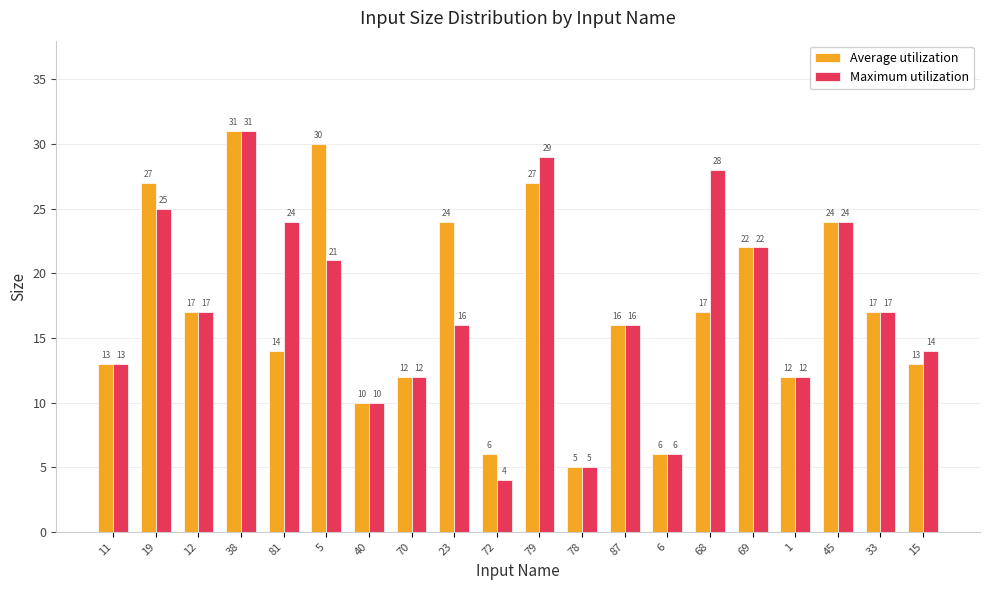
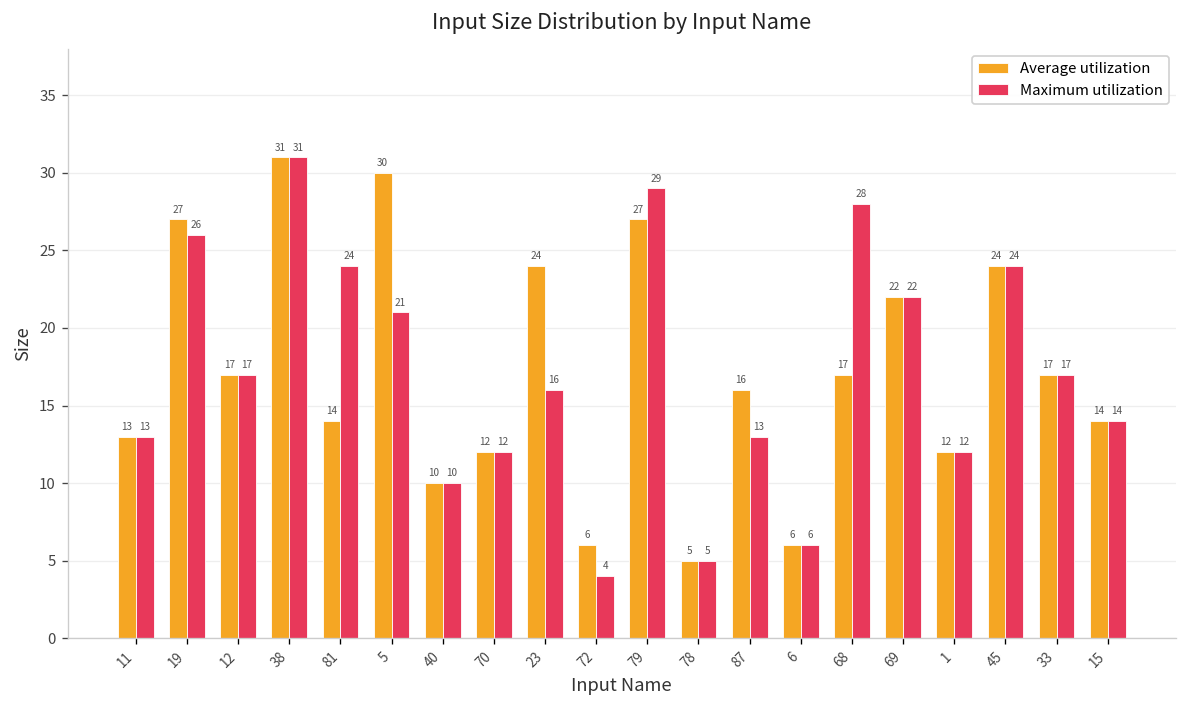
  {
    "Average utilization": {
      "11": 13,
      "19": 27,
      "12": 17,
      "38": 31,
      "81": 14,
      "5": 30,
      "40": 10,
      "70": 12,
      "23": 24,
      "72": 6,
      "79": 27,
      "78": 5,
      "87": 16,
      "6": 6,
      "68": 17,
      "69": 22,
      "1": 12,
      "45": 24,
      "33": 17,
-     "15": 13
+     "15": 14
    },
    "Maximum utilization": {
      "11": 13,
-     "19": 25,
+     "19": 26,
      "12": 17,
      "38": 31,
      "81": 24,
      "5": 21,
      "40": 10,
      "70": 12,
      "23": 16,
      "72": 4,
      "79": 29,
      "78": 5,
-     "87": 16,
+     "87": 13,
      "6": 6,
      "68": 28,
      "69": 22,
      "1": 12,
      "45": 24,
      "33": 17,
      "15": 14
    }
  }
